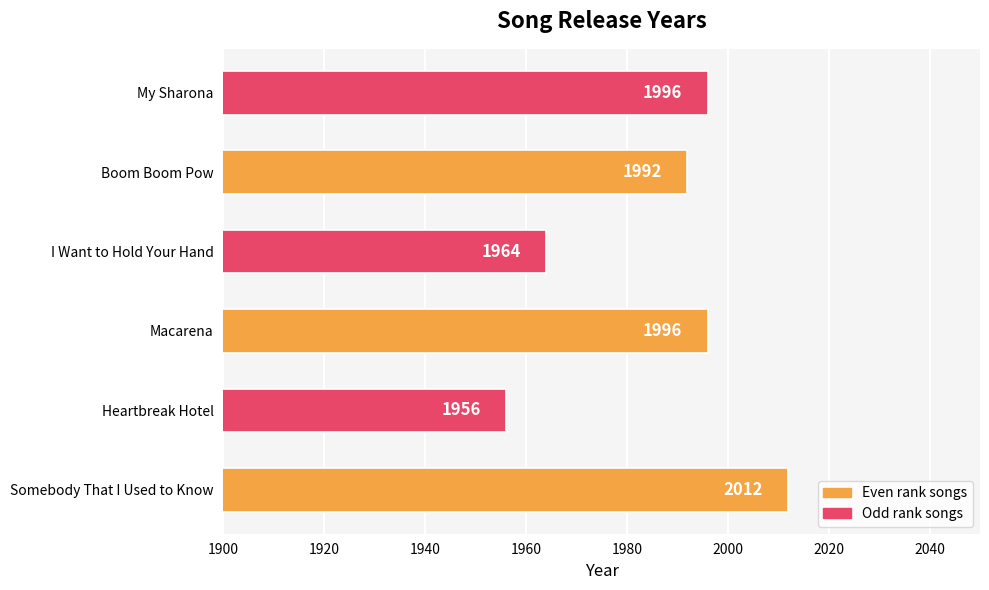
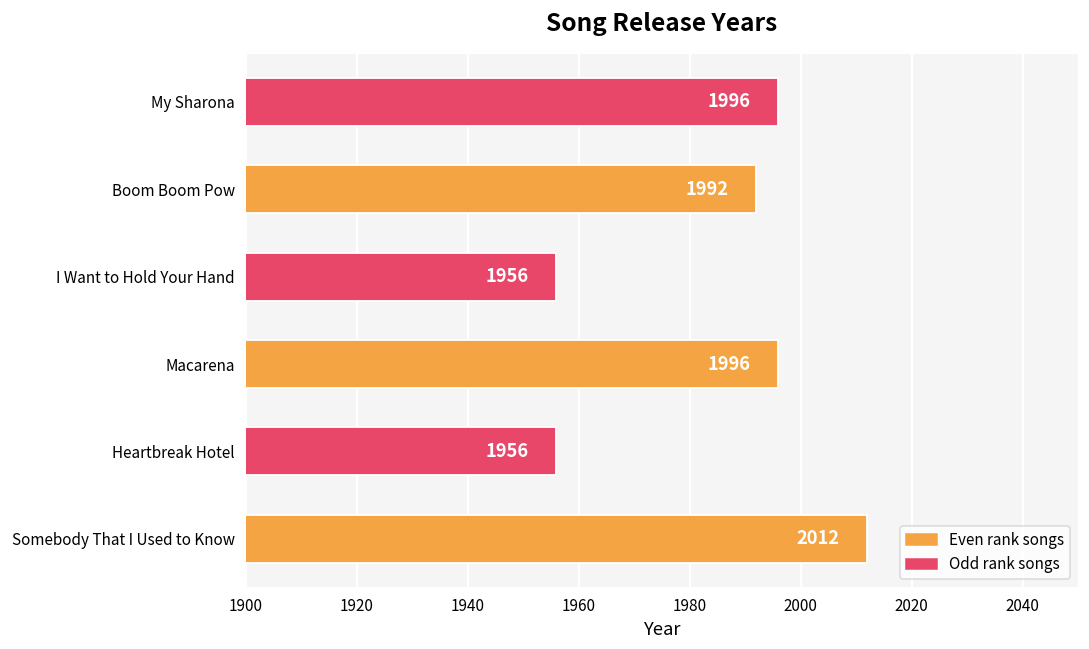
  {
    "My Sharona": 1996,
    "Boom Boom Pow": 1992,
-   "I Want to Hold Your Hand": 1964,
+   "I Want to Hold Your Hand": 1956,
    "Macarena": 1996,
    "Heartbreak Hotel": 1956,
    "Somebody That I Used to Know": 2012
  }
